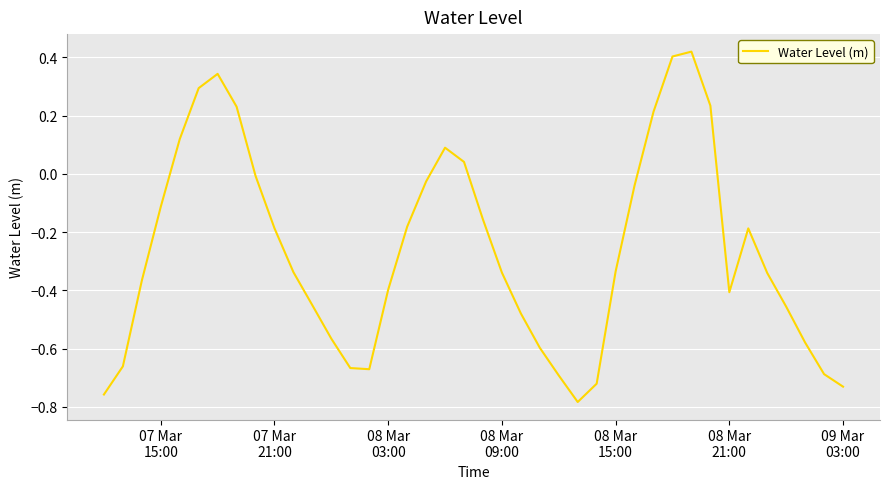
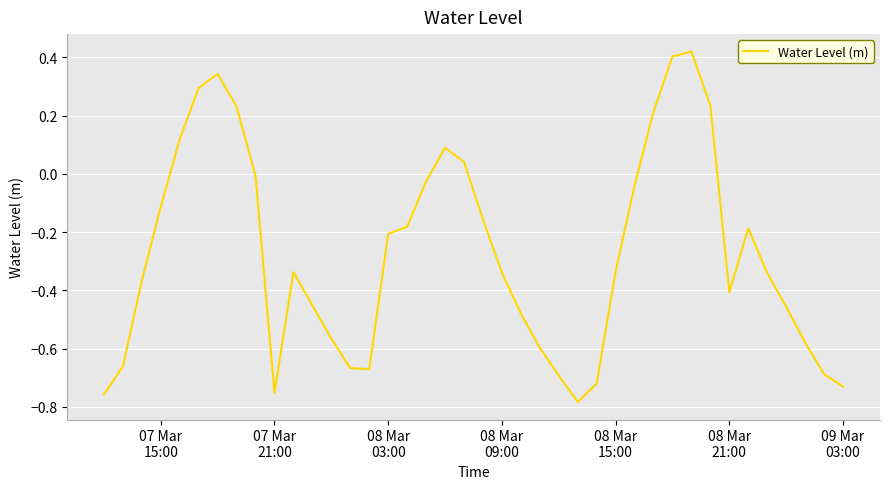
  {
    "07 Mar 15:00": -0.11,
-   "07 Mar 21:00": -0.19,
-   "08 Mar 03:00": -0.40,
+   "07 Mar 21:00": -0.75,
+   "08 Mar 03:00": -0.21,
    "08 Mar 09:00": -0.34,
    "08 Mar 15:00": -0.33,
    "08 Mar 21:00": -0.41,
    "09 Mar 03:00": -0.73
  }
